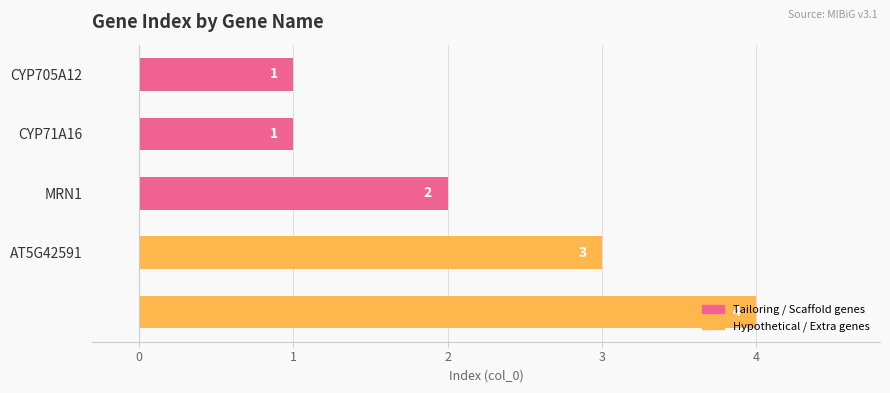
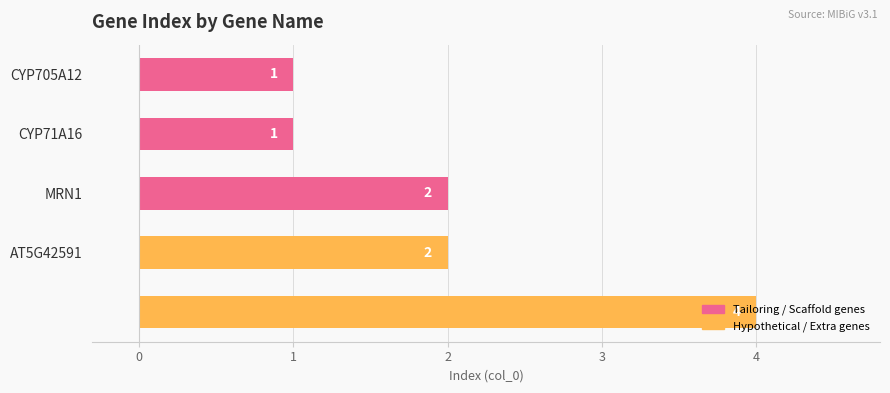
  {
    "CYP705A12": 1,
    "CYP71A16": 1,
    "MRN1": 2,
-   "AT5G42591": 3
+   "AT5G42591": 2
  }
